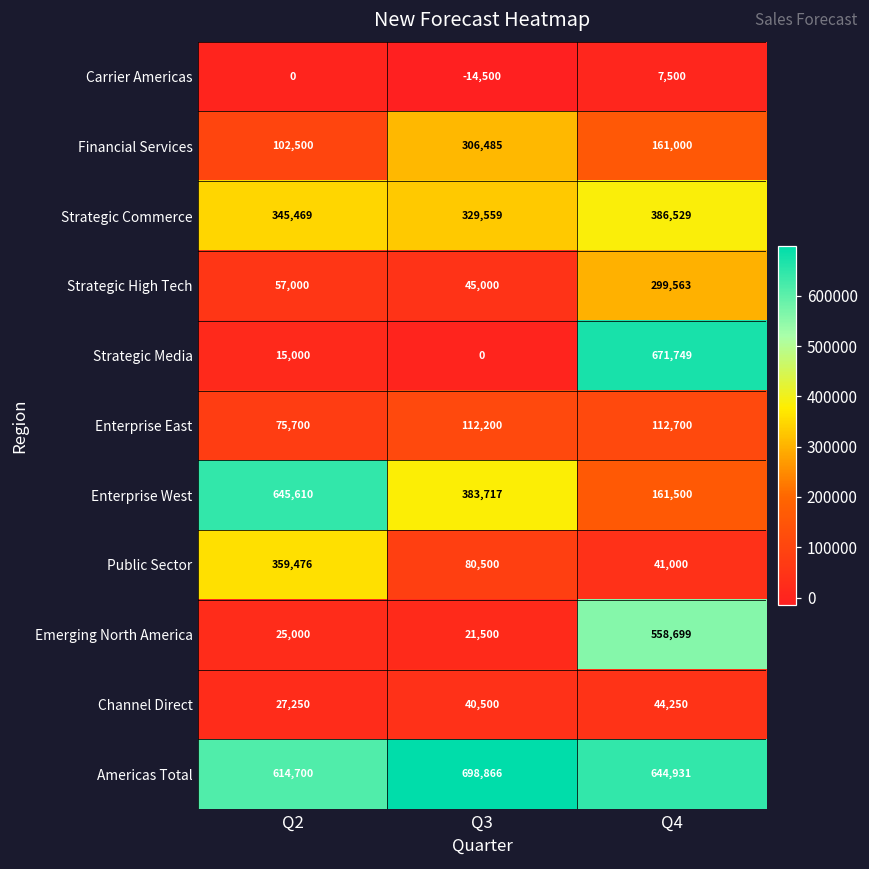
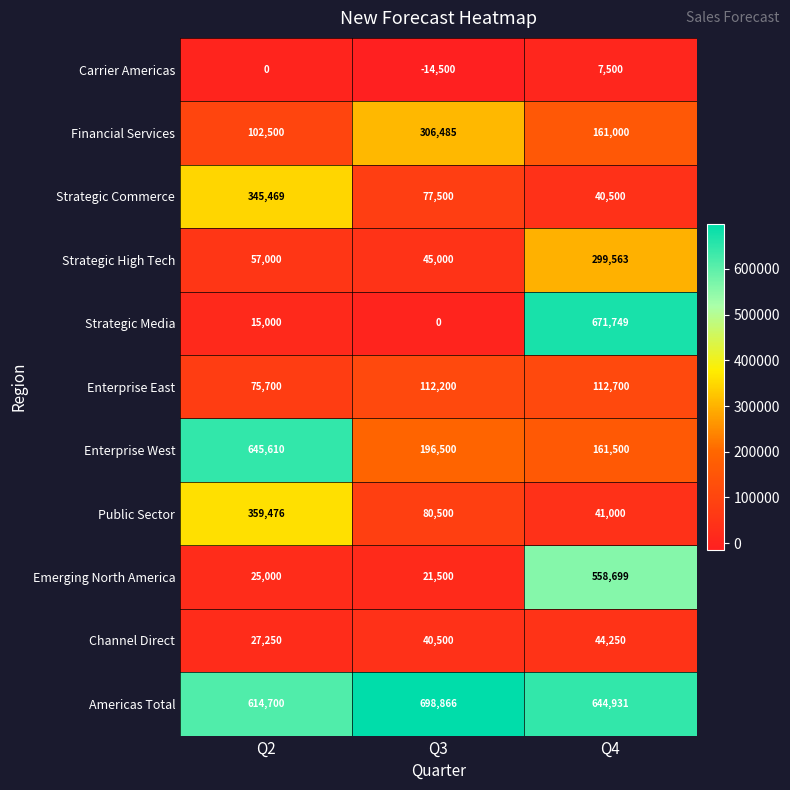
  {
    "Carrier Americas": {
      "Q2": "0",
      "Q3": "-14,500",
      "Q4": "7,500"
    },
    "Financial Services": {
      "Q2": "102,500",
      "Q3": "306,485",
      "Q4": "161,000"
    },
    "Strategic Commerce": {
      "Q2": "345,469",
-     "Q3": "329,559",
-     "Q4": "386,529"
+     "Q3": "77,500",
+     "Q4": "40,500"
    },
    "Strategic High Tech": {
      "Q2": "57,000",
      "Q3": "45,000",
      "Q4": "299,563"
    },
    "Strategic Media": {
      "Q2": "15,000",
      "Q3": "0",
      "Q4": "671,749"
    },
    "Enterprise East": {
      "Q2": "75,700",
      "Q3": "112,200",
      "Q4": "112,700"
    },
    "Enterprise West": {
      "Q2": "645,610",
-     "Q3": "383,717",
+     "Q3": "196,500",
      "Q4": "161,500"
    },
    "Public Sector": {
      "Q2": "359,476",
      "Q3": "80,500",
      "Q4": "41,000"
    },
    "Emerging North America": {
      "Q2": "25,000",
      "Q3": "21,500",
      "Q4": "558,699"
    },
    "Channel Direct": {
      "Q2": "27,250",
      "Q3": "40,500",
      "Q4": "44,250"
    },
    "Americas Total": {
      "Q2": "614,700",
      "Q3": "698,866",
      "Q4": "644,931"
    }
  }
